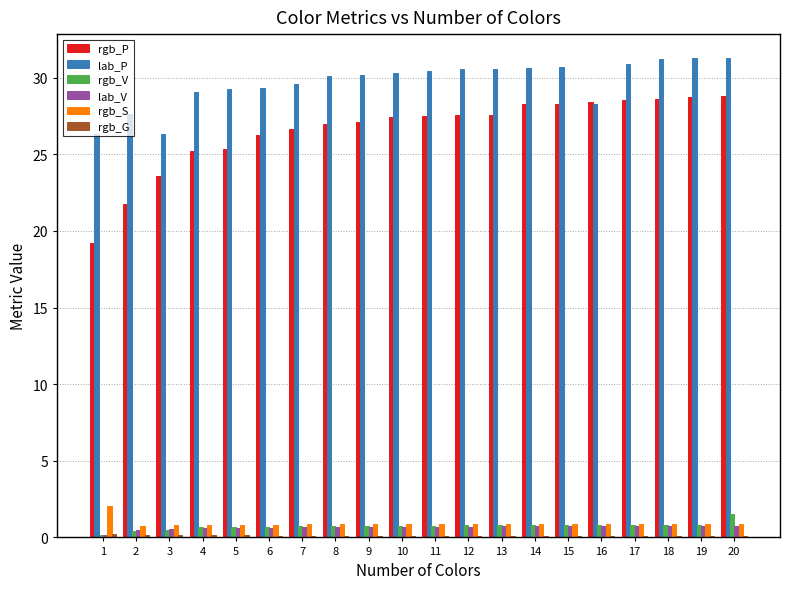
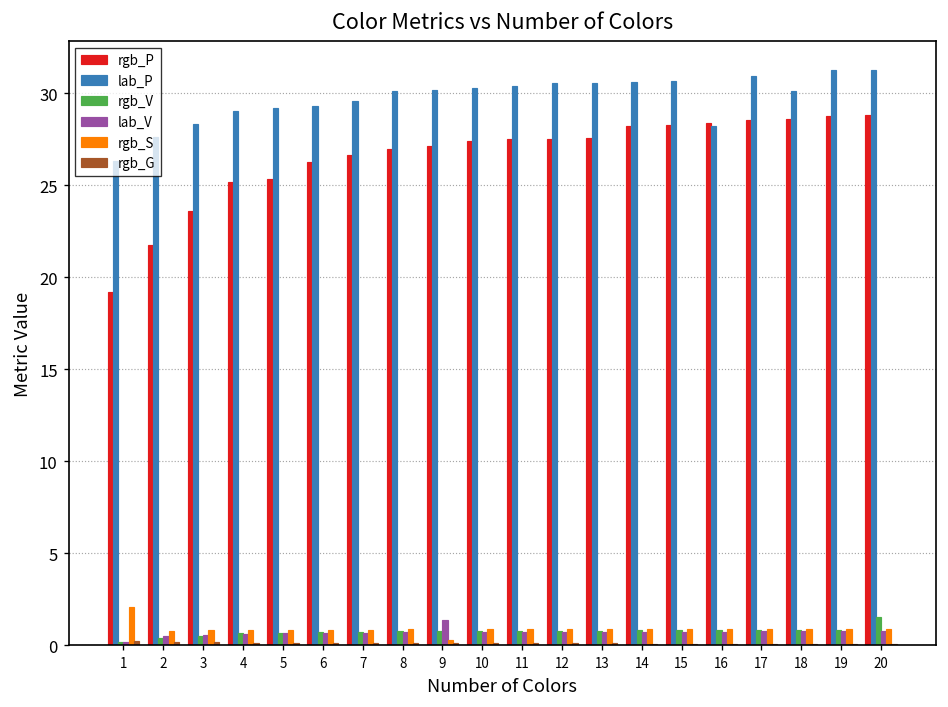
  {
    "rgb_P": {
      "1": 19.2,
      "2": 21.8,
      "3": 23.6,
      "4": 25.2,
      "5": 25.4,
      "6": 26.3,
      "7": 26.6,
      "8": 27.0,
      "9": 27.1,
      "10": 27.4,
      "11": 27.5,
      "12": 27.5,
      "13": 27.6,
      "14": 28.3,
      "15": 28.3,
      "16": 28.4,
      "17": 28.6,
      "18": 28.6,
      "19": 28.8,
      "20": 28.8
    },
    "lab_P": {
-     "3": 26.4,
+     "3": 28.3,
      "4": 29.1,
      "5": 29.2,
      "6": 29.3,
      "7": 29.6,
      "8": 30.1,
      "9": 30.2,
      "10": 30.3,
      "11": 30.4,
      "12": 30.6,
      "13": 30.6,
      "14": 30.6,
      "15": 30.7,
      "16": 28.3,
      "17": 30.9,
-     "18": 31.2,
+     "18": 30.1,
      "19": 31.3,
      "20": 31.3
    },
    "rgb_V": {
      "1": 0.2,
      "2": 0.4,
      "3": 0.5,
      "4": 0.7,
      "5": 0.7,
      "6": 0.7,
      "7": 0.7,
      "8": 0.8,
      "9": 0.8,
      "10": 0.8,
      "11": 0.8,
      "12": 0.8,
      "13": 0.8,
      "14": 0.8,
      "15": 0.8,
      "16": 0.8,
      "17": 0.8,
      "18": 0.8,
      "19": 0.8,
      "20": 1.6
    },
    "lab_V": {
      "2": 0.5,
      "3": 0.6,
      "4": 0.6,
      "5": 0.6,
      "6": 0.6,
      "7": 0.7,
      "8": 0.7,
-     "9": 0.7,
+     "9": 1.4,
      "10": 0.7,
      "11": 0.7,
      "12": 0.7,
      "13": 0.7,
      "14": 0.7,
      "15": 0.7,
      "16": 0.7,
      "17": 0.7,
      "18": 0.8,
      "19": 0.8,
      "20": 0.8
    },
    "rgb_S": {
      "1": 2.0,
      "2": 0.8,
      "3": 0.8,
      "4": 0.8,
      "5": 0.8,
      "6": 0.8,
      "7": 0.8,
      "8": 0.9,
-     "9": 0.9,
+     "9": 0.3,
      "10": 0.9,
      "11": 0.9,
      "12": 0.9,
      "13": 0.9,
      "14": 0.9,
      "15": 0.9,
      "16": 0.9,
      "17": 0.9,
      "18": 0.9,
      "19": 0.9,
      "20": 0.9
    },
    "rgb_G": {
      "1": 0.2
    }
  }
